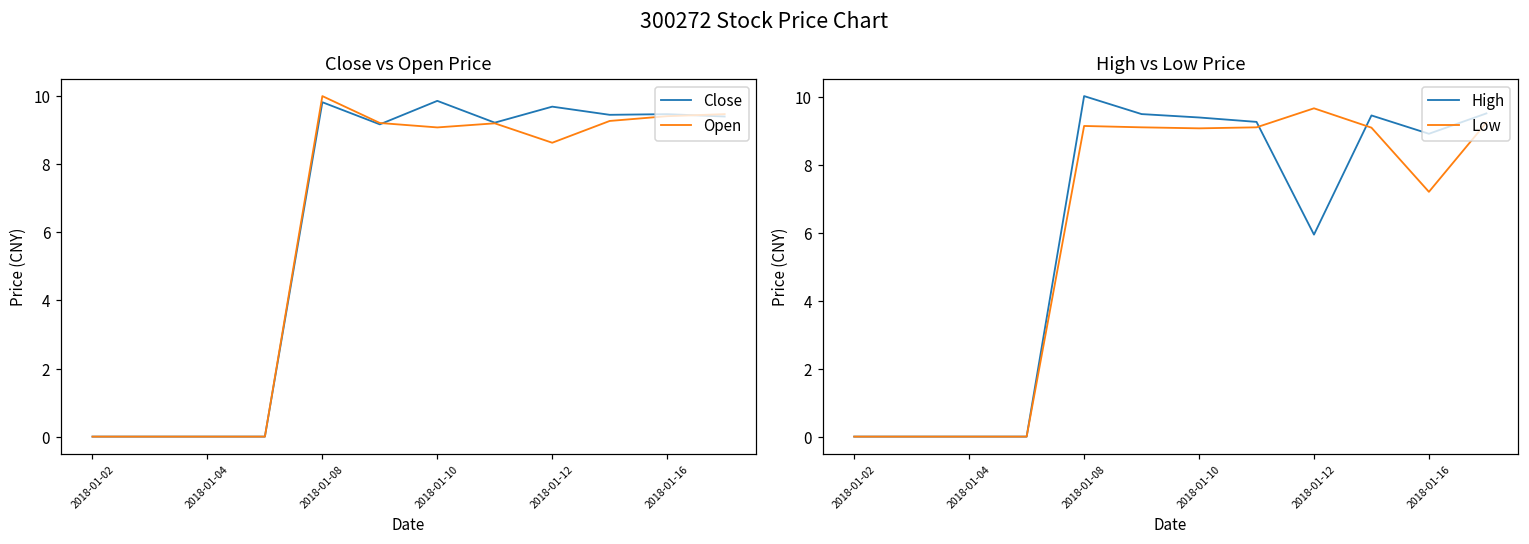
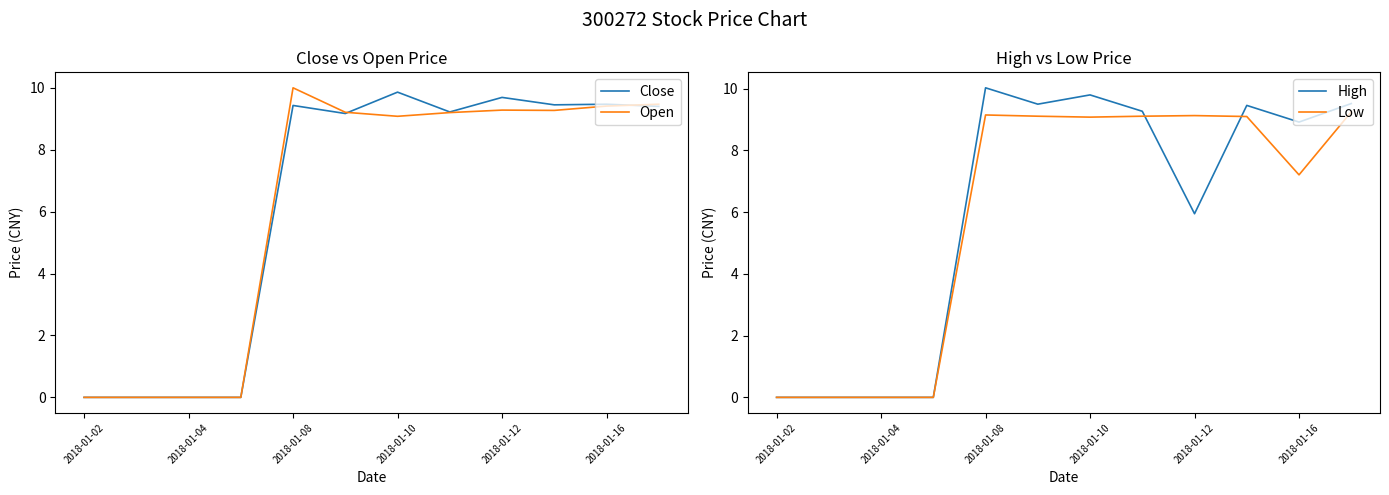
  {
    "Close vs Open Price": {
      "Close": {
-       "2018-01-08": 9.8,
+       "2018-01-08": 9.4,
        "2018-01-10": 9.9,
        "2018-01-12": 9.7
      },
      "Open": {
        "2018-01-08": 10.0,
        "2018-01-10": 9.1,
-       "2018-01-12": 8.6
+       "2018-01-12": 9.3
      }
    },
    "High vs Low Price": {
      "High": {
        "2018-01-08": 10.0,
-       "2018-01-10": 9.4,
+       "2018-01-10": 9.8,
        "2018-01-12": 6.0
      },
      "Low": {
        "2018-01-08": 9.2,
        "2018-01-10": 9.1,
-       "2018-01-12": 9.7,
+       "2018-01-12": 9.1,
        "2018-01-16": 7.2
      }
    }
  }
